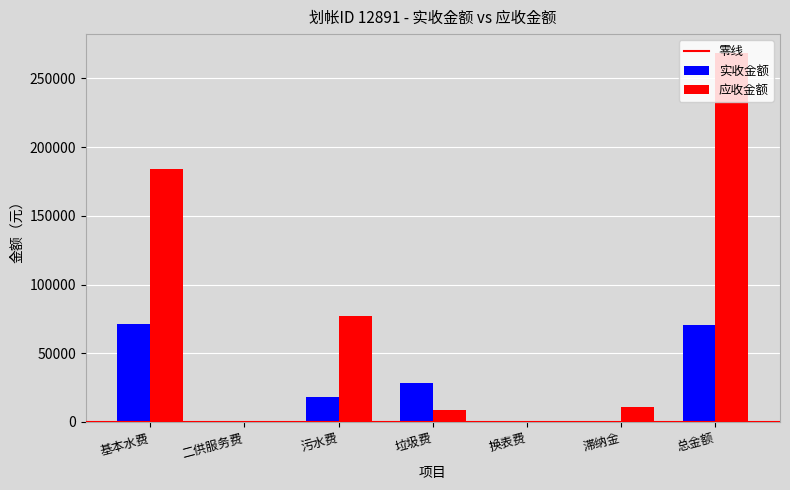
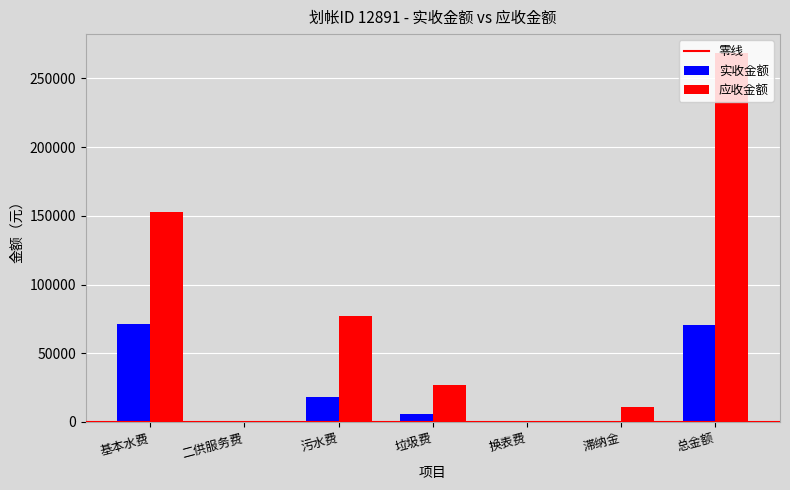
  {
    "实收金额": {
      "基本水费": 71000,
      "二供服务费": 0,
      "污水费": 18000,
-     "垃圾费": 28000,
+     "垃圾费": 6000,
      "换表费": 0,
      "总金额": 70000
    },
    "应收金额": {
-     "基本水费": 184000,
+     "基本水费": 153000,
      "二供服务费": 0,
      "污水费": 77000,
-     "垃圾费": 9000,
+     "垃圾费": 27000,
      "滞纳金": 11000
    }
  }
